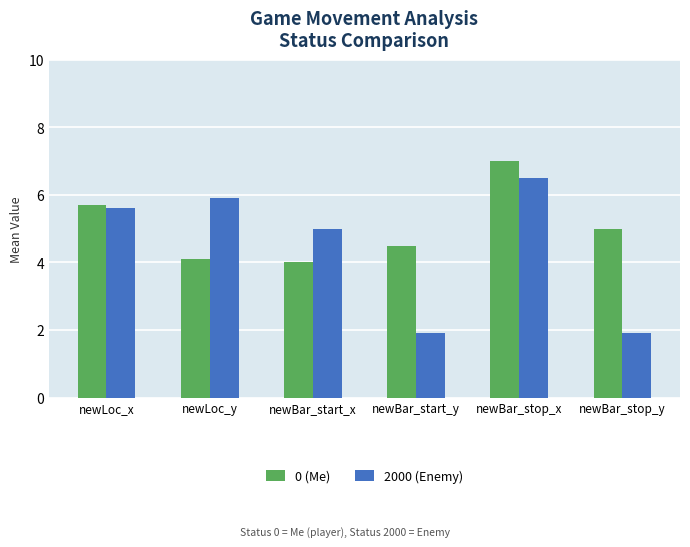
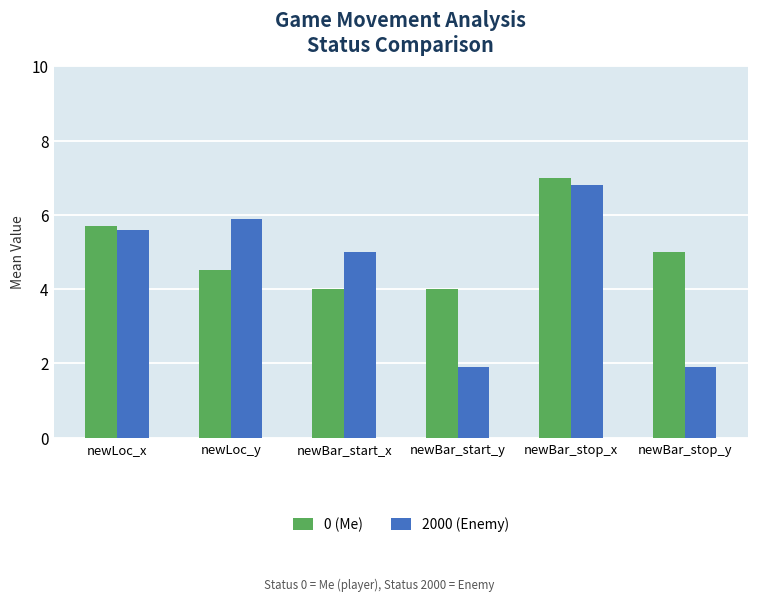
  {
    "0 (Me)": {
      "newLoc_x": 5.7,
-     "newLoc_y": 4.1,
+     "newLoc_y": 4.5,
      "newBar_start_x": 4.0,
-     "newBar_start_y": 4.5,
+     "newBar_start_y": 4.0,
      "newBar_stop_x": 7.0,
      "newBar_stop_y": 5.0
    },
    "2000 (Enemy)": {
      "newLoc_x": 5.6,
      "newLoc_y": 5.9,
      "newBar_start_x": 5.0,
      "newBar_start_y": 1.9,
-     "newBar_stop_x": 6.5,
+     "newBar_stop_x": 6.8,
      "newBar_stop_y": 1.9
    }
  }
